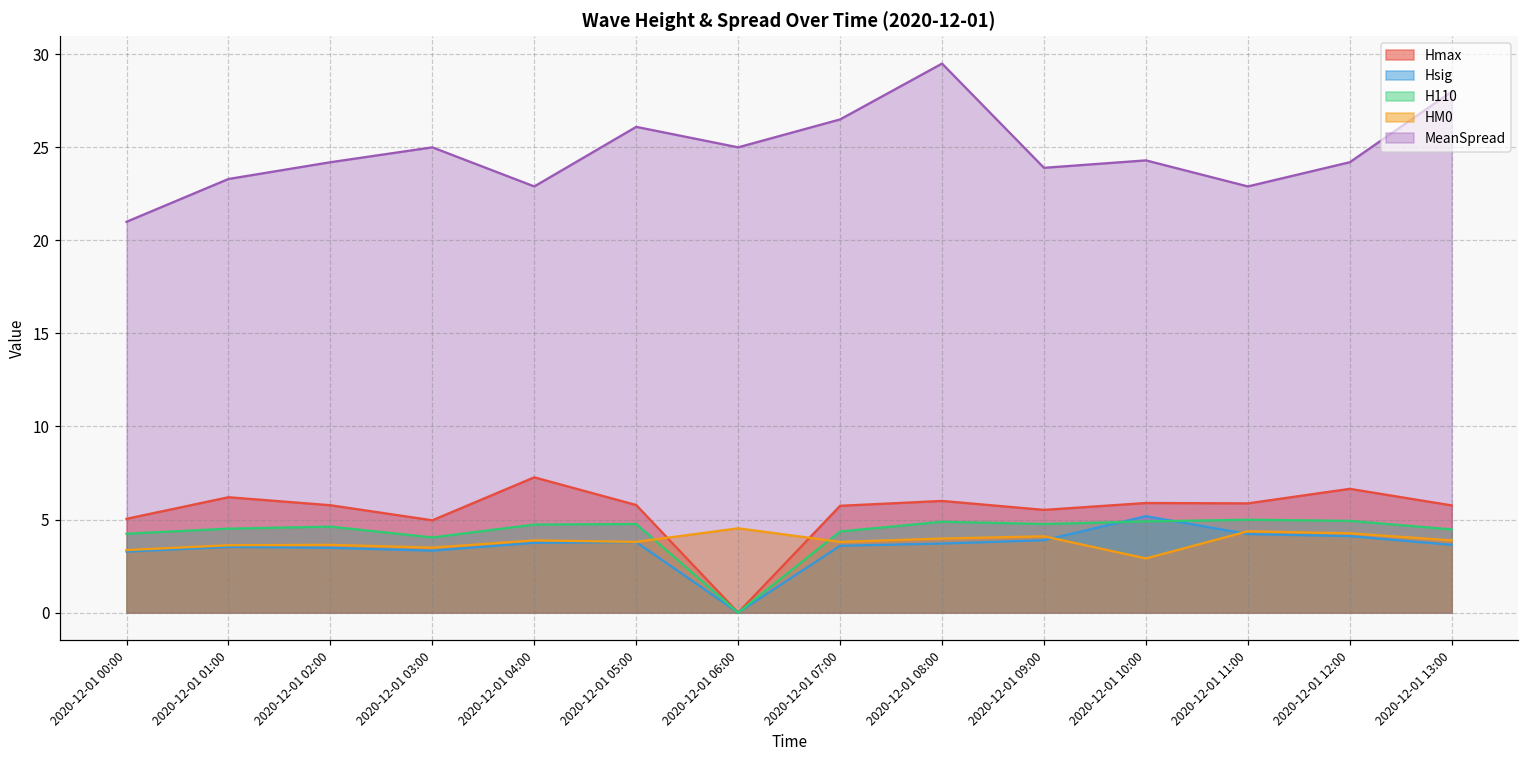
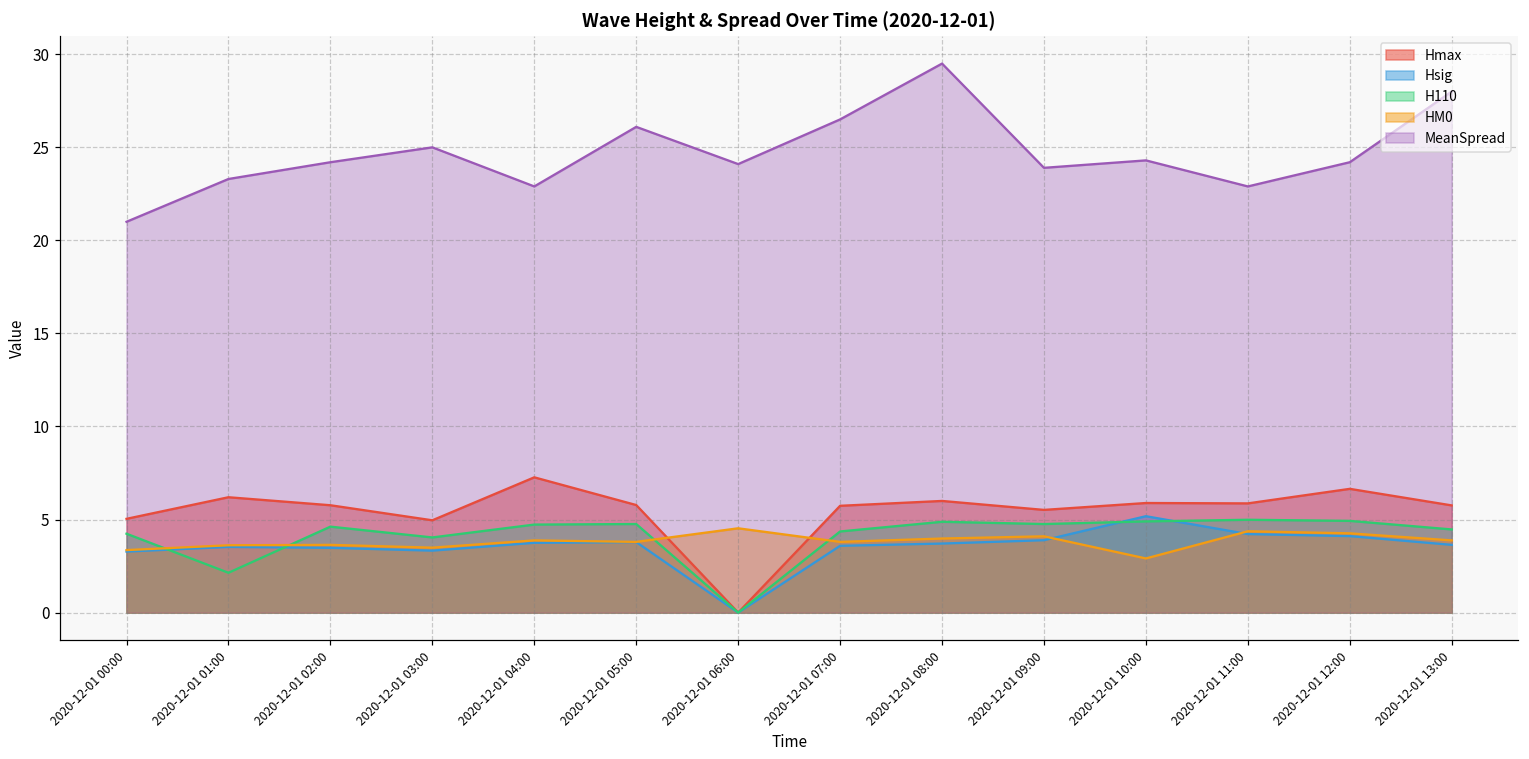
  {
    "Hmax": {
      "2020-12-01 00:00": 5.0,
      "2020-12-01 01:00": 6.2,
      "2020-12-01 02:00": 5.8,
      "2020-12-01 03:00": 5.0,
      "2020-12-01 04:00": 7.3,
      "2020-12-01 05:00": 5.8,
      "2020-12-01 07:00": 5.7,
      "2020-12-01 08:00": 6.0,
      "2020-12-01 09:00": 5.5,
      "2020-12-01 10:00": 5.9,
      "2020-12-01 11:00": 5.9,
      "2020-12-01 12:00": 6.7,
      "2020-12-01 13:00": 5.8
    },
    "Hsig": {
      "2020-12-01 02:00": 3.5,
      "2020-12-01 03:00": 3.3,
      "2020-12-01 07:00": 3.6,
      "2020-12-01 08:00": 3.7,
      "2020-12-01 09:00": 3.9,
      "2020-12-01 10:00": 5.2,
      "2020-12-01 12:00": 4.1,
      "2020-12-01 13:00": 3.6
    },
    "H110": {
      "2020-12-01 00:00": 4.2,
-     "2020-12-01 01:00": 4.5,
+     "2020-12-01 01:00": 2.1,
      "2020-12-01 02:00": 4.6,
      "2020-12-01 03:00": 4.0,
      "2020-12-01 04:00": 4.7,
      "2020-12-01 05:00": 4.8,
      "2020-12-01 07:00": 4.4,
      "2020-12-01 08:00": 4.9,
      "2020-12-01 09:00": 4.8,
      "2020-12-01 10:00": 4.9,
      "2020-12-01 11:00": 5.0,
      "2020-12-01 12:00": 4.9,
      "2020-12-01 13:00": 4.5
    },
    "HM0": {
      "2020-12-01 02:00": 3.6,
      "2020-12-01 03:00": 3.5,
      "2020-12-01 06:00": 4.5,
      "2020-12-01 07:00": 3.8,
      "2020-12-01 08:00": 4.0,
      "2020-12-01 09:00": 4.1,
      "2020-12-01 10:00": 2.9,
      "2020-12-01 12:00": 4.3,
      "2020-12-01 13:00": 3.9
    },
    "MeanSpread": {
      "2020-12-01 00:00": 21.0,
      "2020-12-01 01:00": 23.3,
      "2020-12-01 02:00": 24.2,
      "2020-12-01 03:00": 25.0,
      "2020-12-01 04:00": 22.9,
      "2020-12-01 05:00": 26.1,
-     "2020-12-01 06:00": 25.0,
+     "2020-12-01 06:00": 24.1,
      "2020-12-01 07:00": 26.5,
      "2020-12-01 08:00": 29.5,
      "2020-12-01 09:00": 23.9,
      "2020-12-01 10:00": 24.3,
      "2020-12-01 11:00": 22.9,
      "2020-12-01 12:00": 24.2
    }
  }
